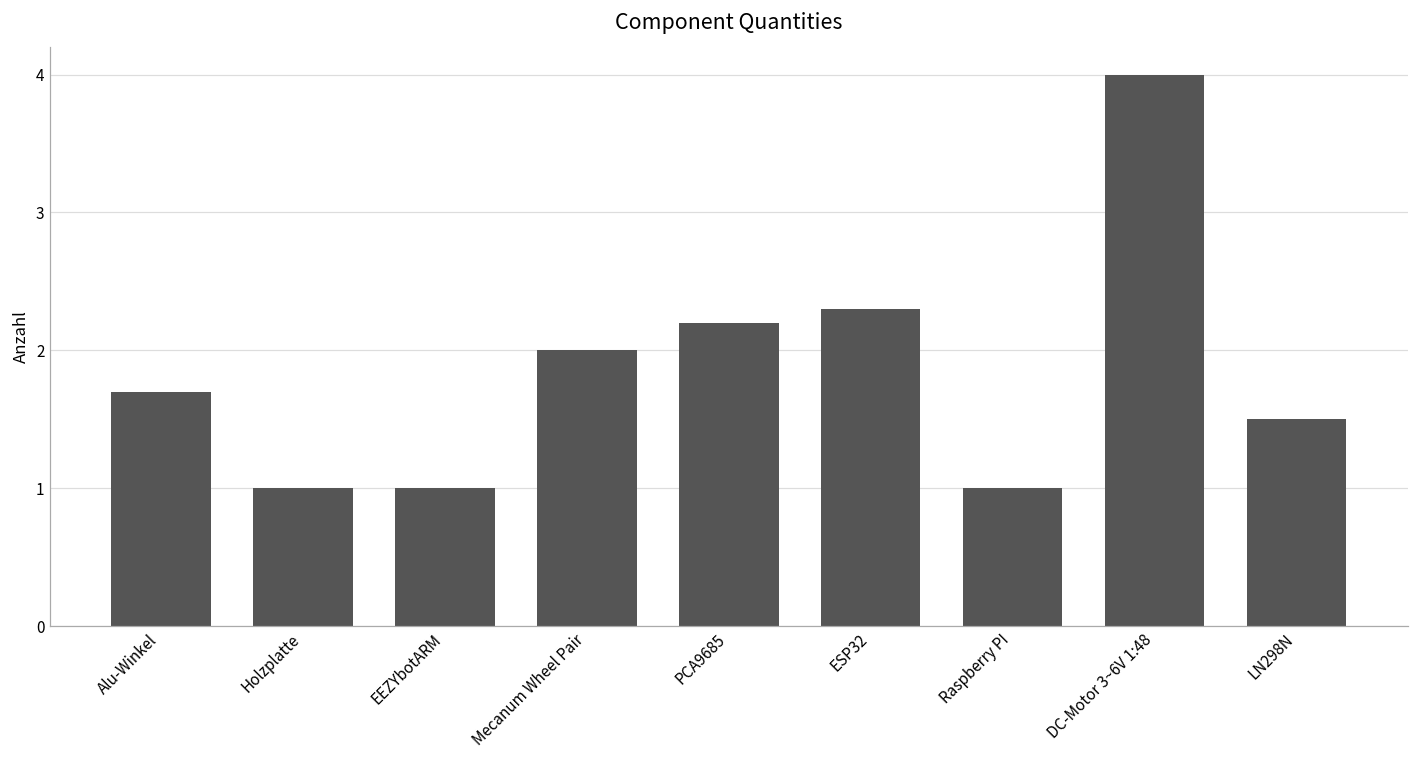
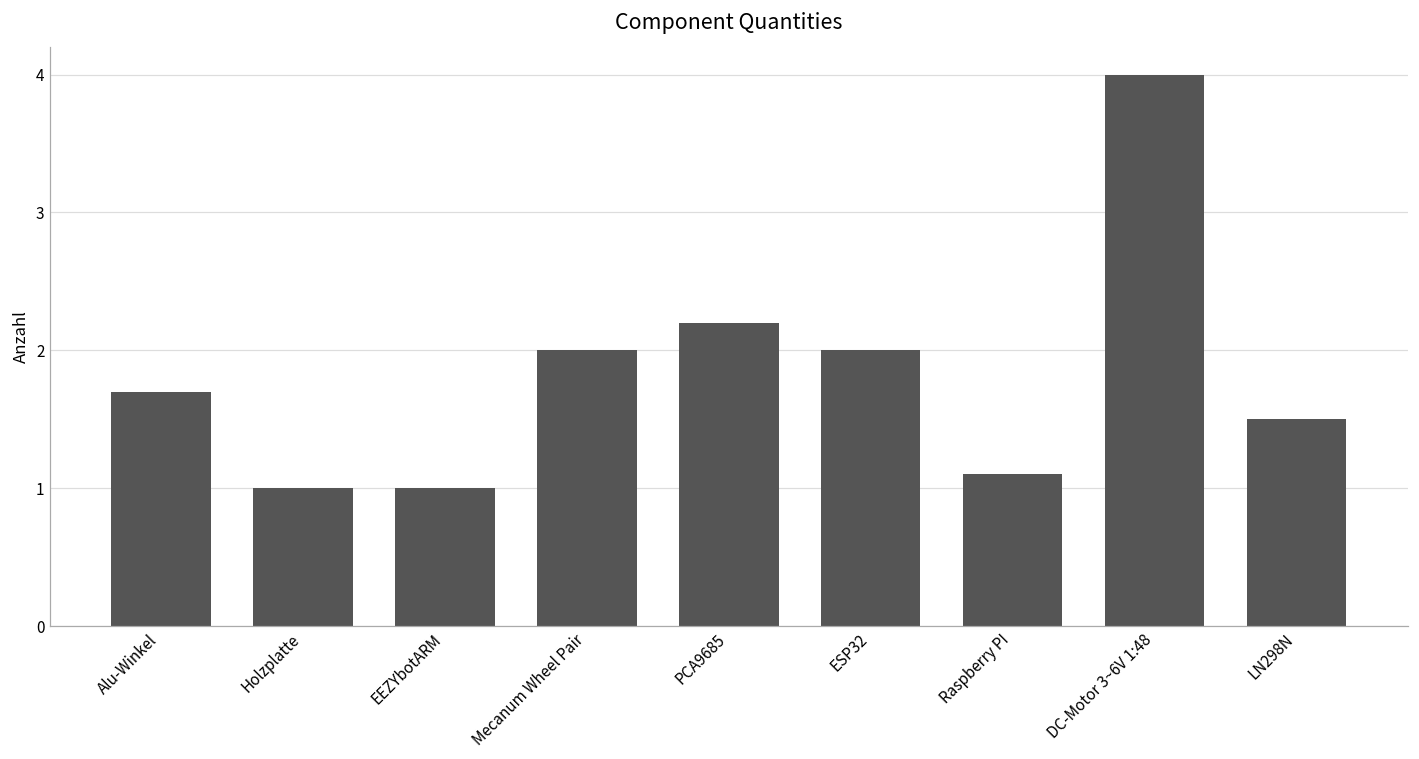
  {
    "Alu-Winkel": 1.7,
    "Holzplatte": 1.0,
    "EEZYbotARM": 1.0,
    "Mecanum Wheel Pair": 2.0,
    "PCA9685": 2.2,
-   "ESP32": 2.3,
-   "Raspberry PI": 1.0,
+   "ESP32": 2.0,
+   "Raspberry PI": 1.1,
    "DC-Motor 3~6V 1:48": 4.0,
    "LN298N": 1.5
  }
